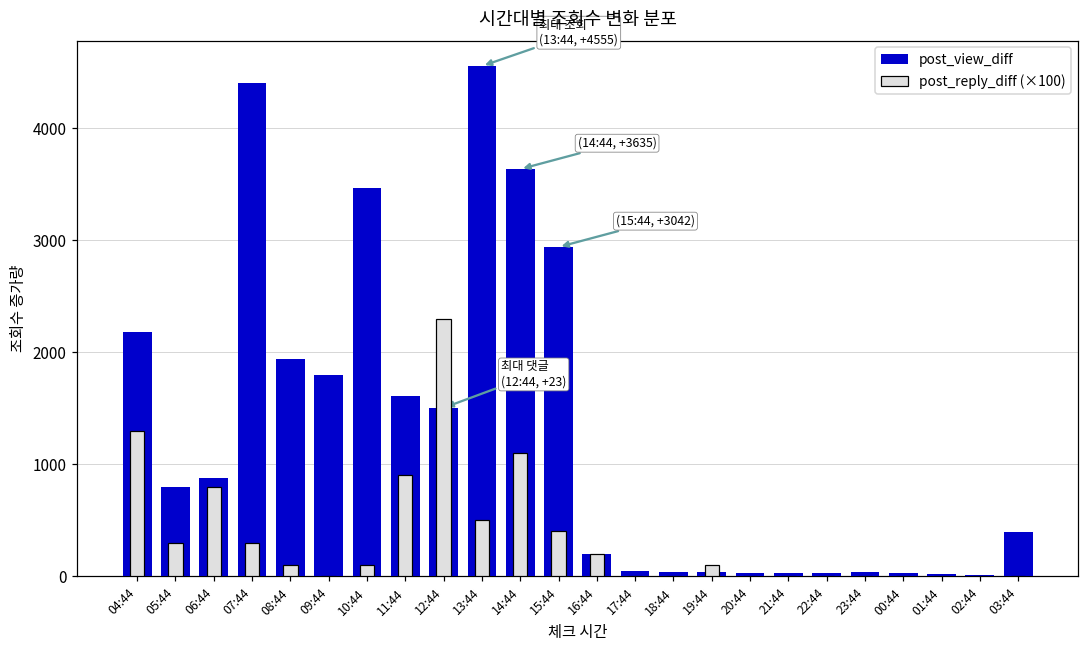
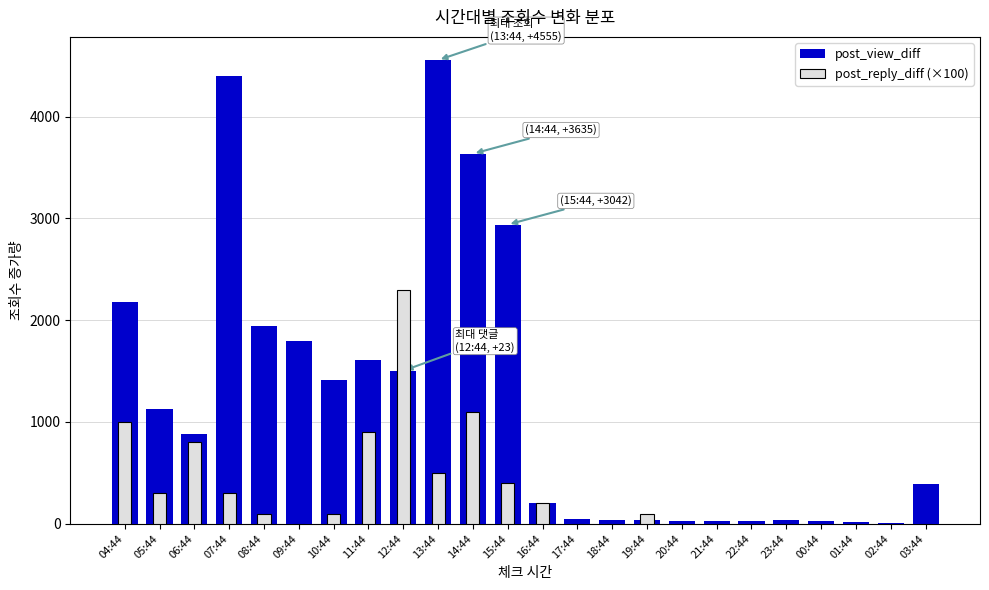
  {
    "post_view_diff": {
      "04:44": 2180,
-     "05:44": 800,
+     "05:44": 1120,
      "06:44": 880,
      "07:44": 4400,
      "08:44": 1940,
      "09:44": 1800,
-     "10:44": 3470,
+     "10:44": 1410,
      "11:44": 1610,
      "16:44": 200,
      "17:44": 50,
      "18:44": 40,
      "20:44": 30,
      "21:44": 30,
      "23:44": 40,
      "00:44": 30,
      "03:44": 390
    },
    "post_reply_diff (×100)": {
-     "04:44": 1300,
+     "04:44": 1000,
      "09:44": 0,
      "12:44": 2300,
      "16:44": 200,
      "17:44": 0,
      "18:44": 0,
      "19:44": 100,
      "20:44": 0,
      "21:44": 0,
      "22:44": 0,
      "23:44": 0,
      "00:44": 0,
      "01:44": 0,
      "02:44": 0,
      "03:44": 0
    }
  }
